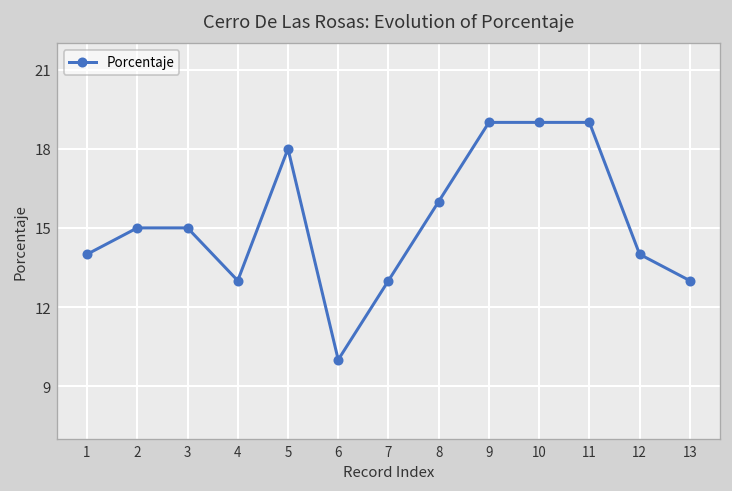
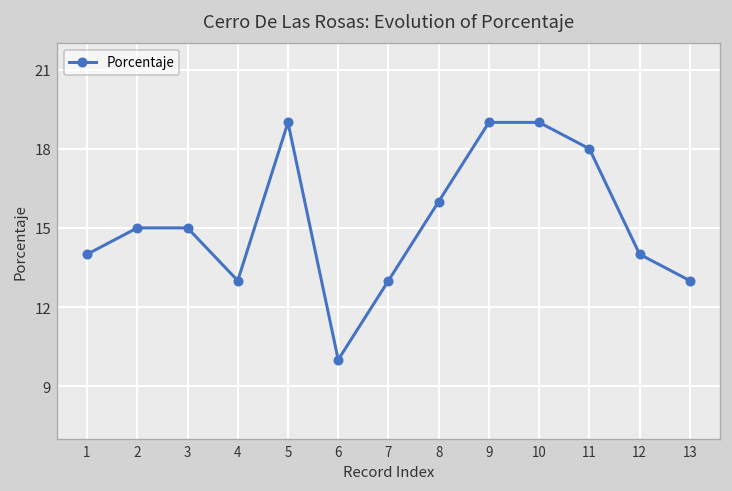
  {
    "1": 14,
    "2": 15,
    "3": 15,
    "4": 13,
-   "5": 18,
+   "5": 19,
    "6": 10,
    "7": 13,
    "8": 16,
    "9": 19,
    "10": 19,
-   "11": 19,
+   "11": 18,
    "12": 14,
    "13": 13
  }
